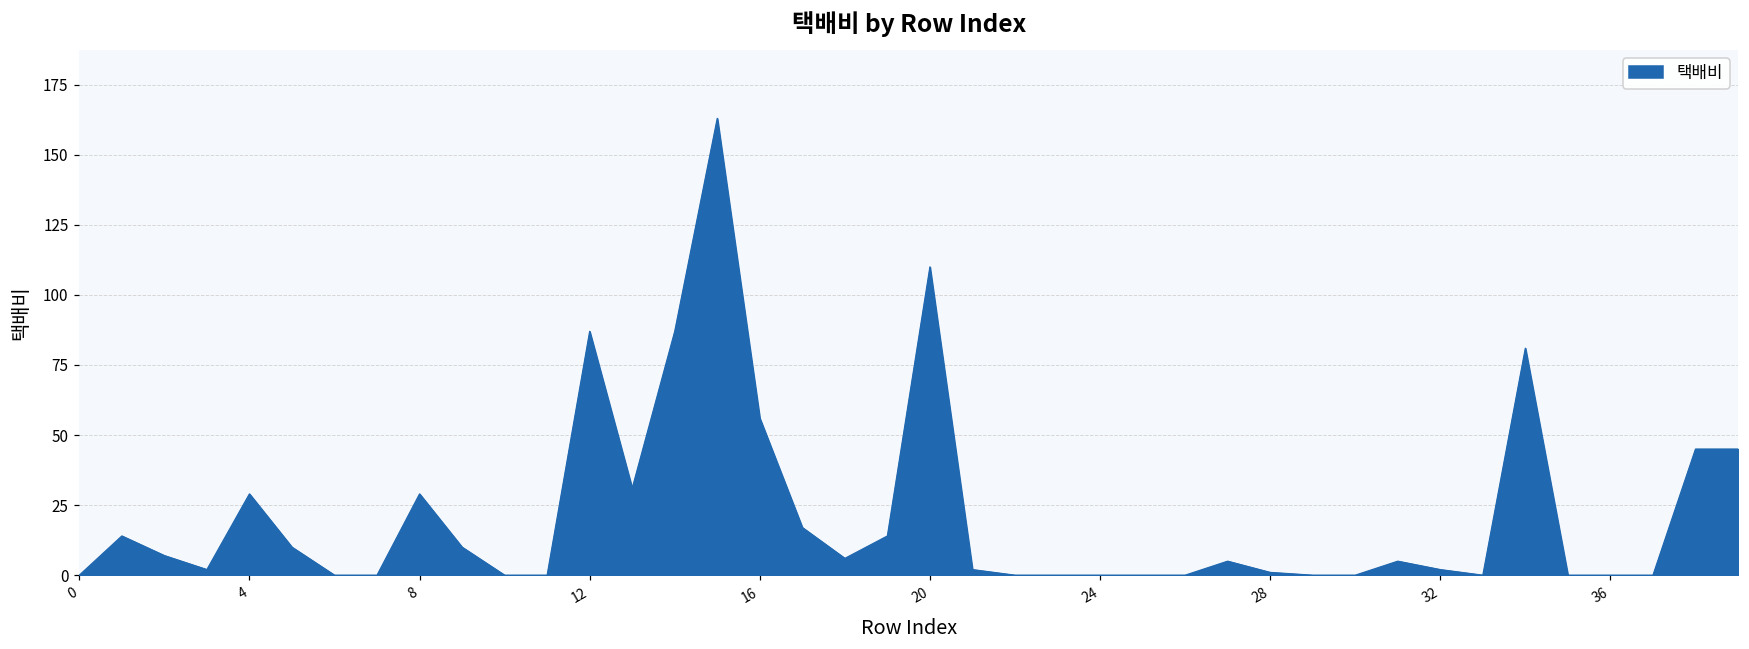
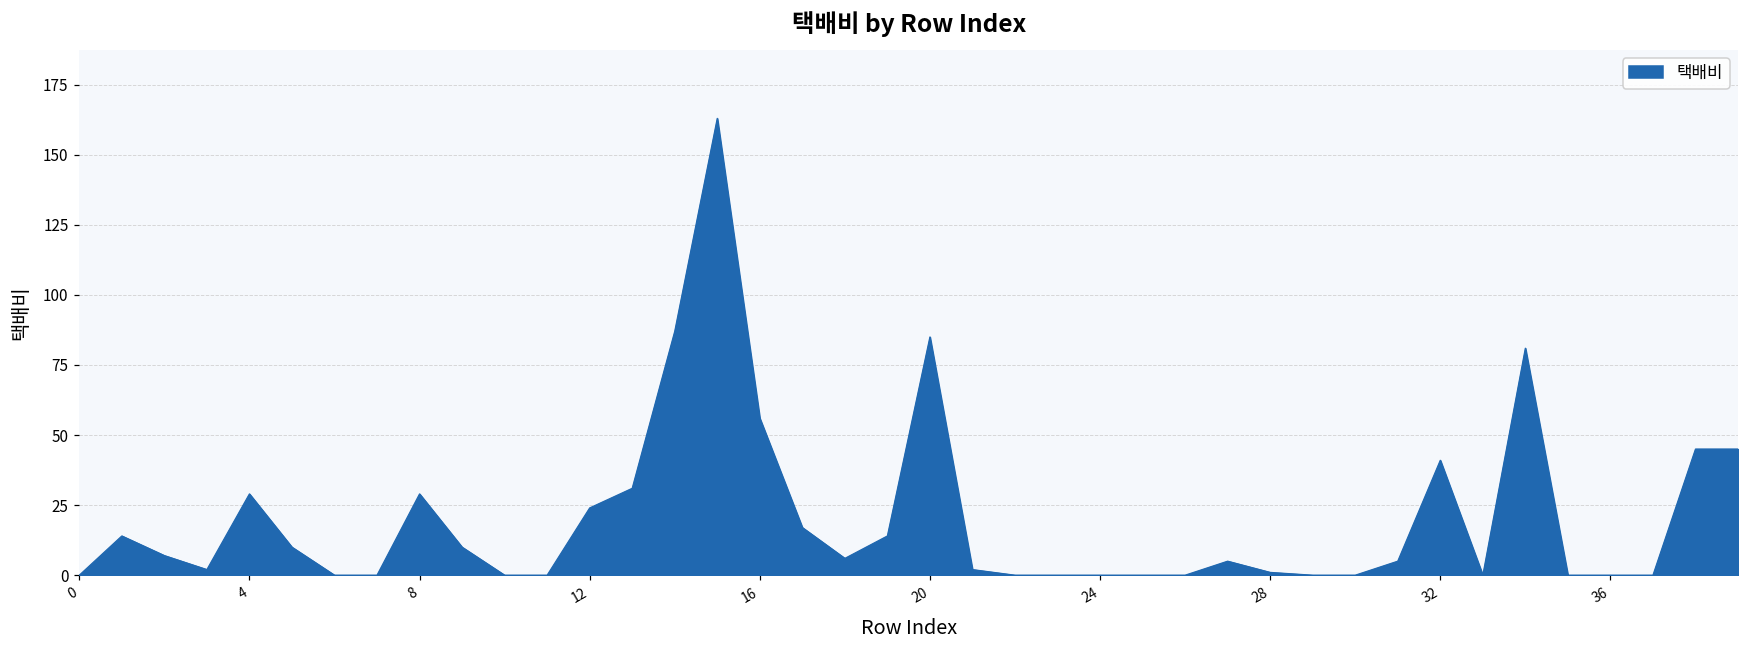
  {
    "0": 0,
    "4": 29,
    "8": 29,
-   "12": 87,
+   "12": 24,
    "16": 56,
-   "20": 110,
+   "20": 85,
    "24": 0,
    "28": 1,
-   "32": 2,
+   "32": 41,
    "36": 0
  }
